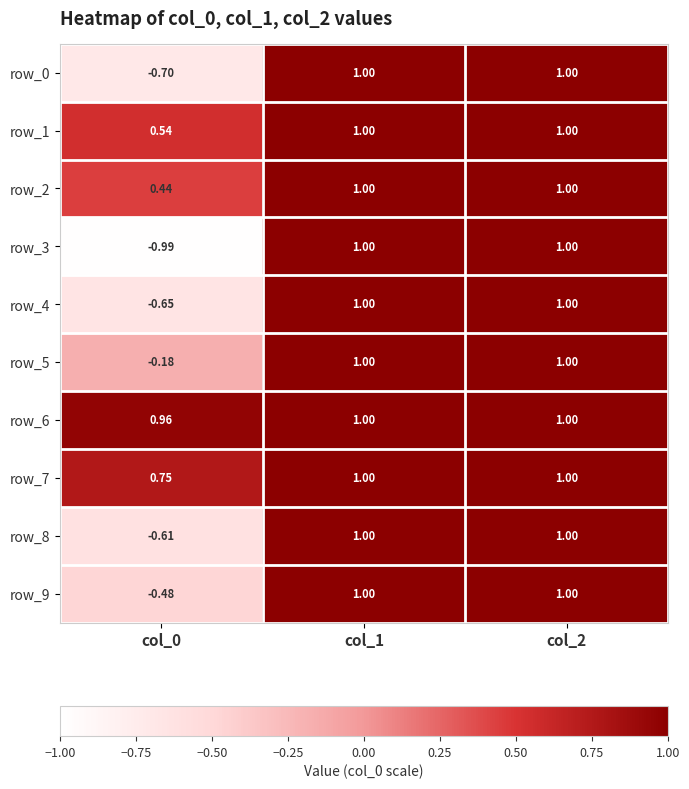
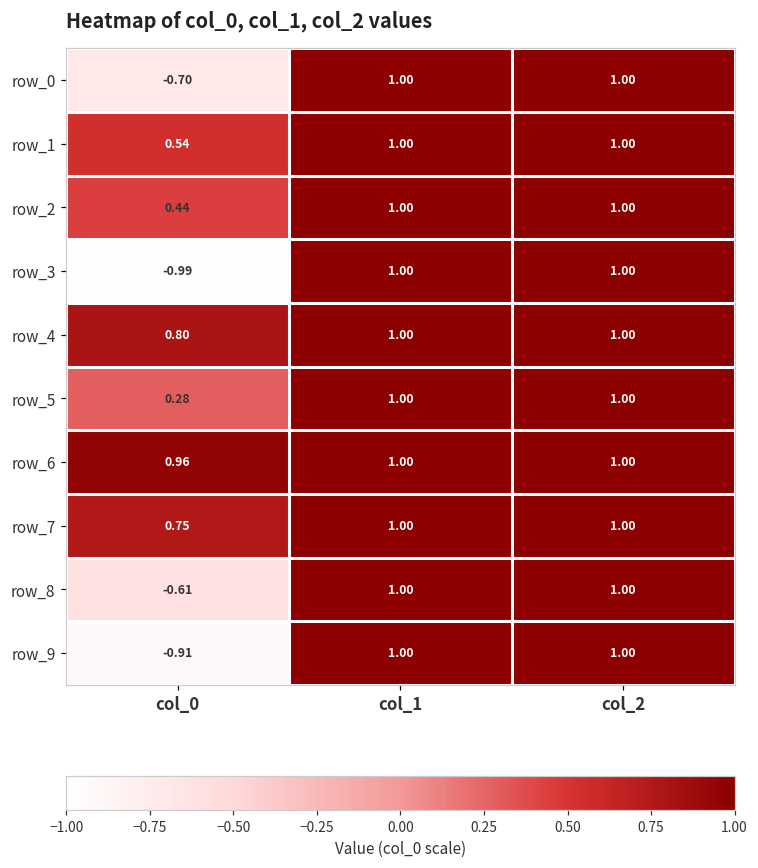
  {
    "row_0": {
      "col_0": -0.70,
      "col_1": 1.00,
      "col_2": 1.00
    },
    "row_1": {
      "col_0": 0.54,
      "col_1": 1.00,
      "col_2": 1.00
    },
    "row_2": {
      "col_0": 0.44,
      "col_1": 1.00,
      "col_2": 1.00
    },
    "row_3": {
      "col_0": -0.99,
      "col_1": 1.00,
      "col_2": 1.00
    },
    "row_4": {
-     "col_0": -0.65,
+     "col_0": 0.80,
      "col_1": 1.00,
      "col_2": 1.00
    },
    "row_5": {
-     "col_0": -0.18,
+     "col_0": 0.28,
      "col_1": 1.00,
      "col_2": 1.00
    },
    "row_6": {
      "col_0": 0.96,
      "col_1": 1.00,
      "col_2": 1.00
    },
    "row_7": {
      "col_0": 0.75,
      "col_1": 1.00,
      "col_2": 1.00
    },
    "row_8": {
      "col_0": -0.61,
      "col_1": 1.00,
      "col_2": 1.00
    },
    "row_9": {
-     "col_0": -0.48,
+     "col_0": -0.91,
      "col_1": 1.00,
      "col_2": 1.00
    }
  }
